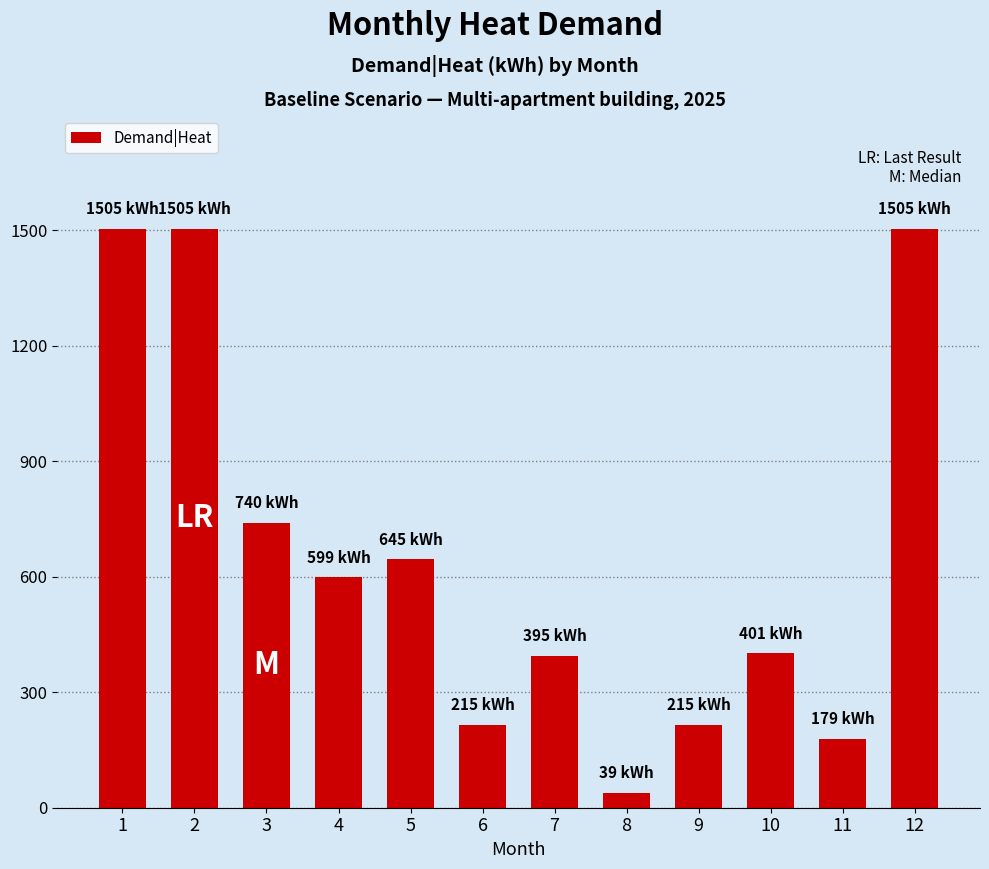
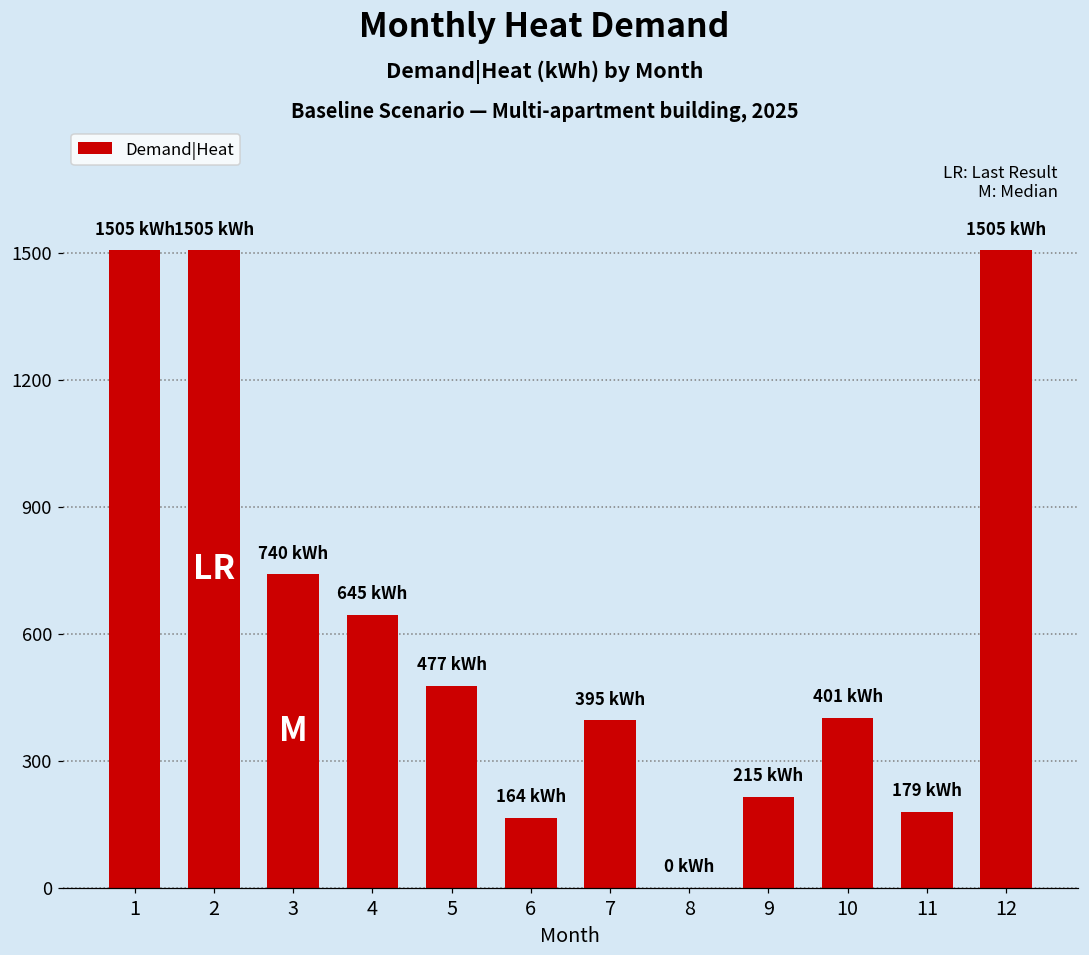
  {
    "1": 1505,
    "2": 1505,
    "3": 740,
-   "4": 599,
-   "5": 645,
-   "6": 215,
+   "4": 645,
+   "5": 477,
+   "6": 164,
    "7": 395,
-   "8": 39,
+   "8": 0,
    "9": 215,
    "10": 401,
    "11": 179,
    "12": 1505
  }
